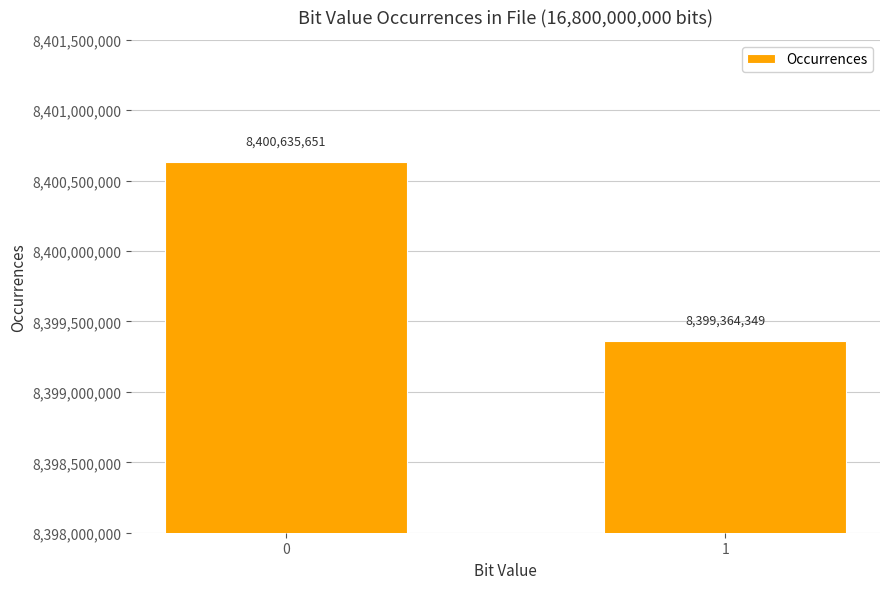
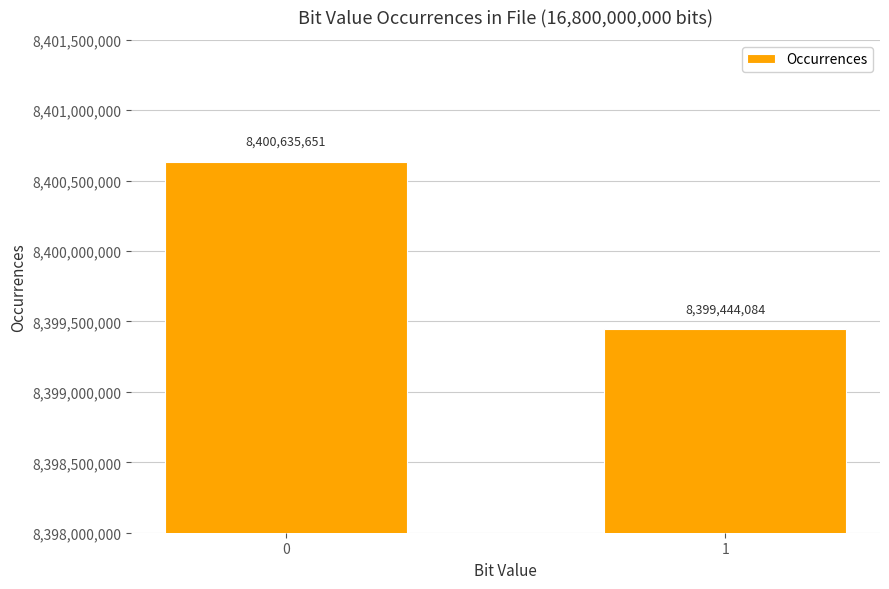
  {
    "0": "8,400,635,651",
-   "1": "8,399,364,349"
+   "1": "8,399,444,084"
  }
